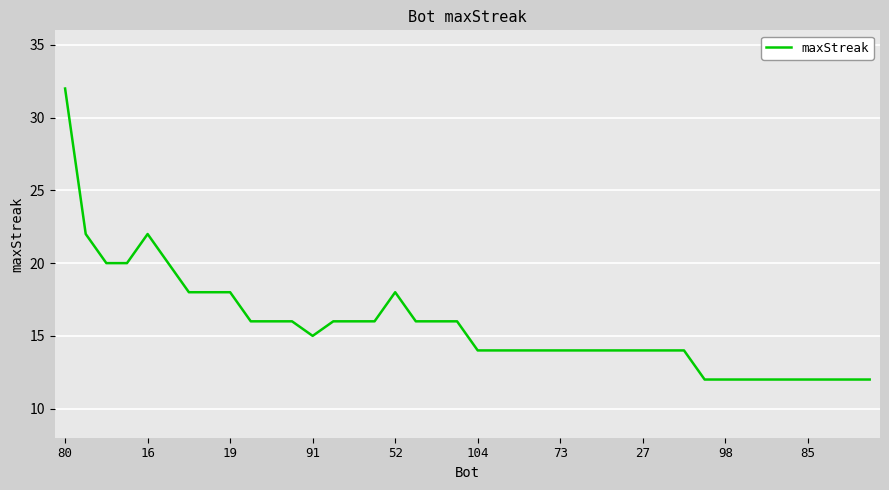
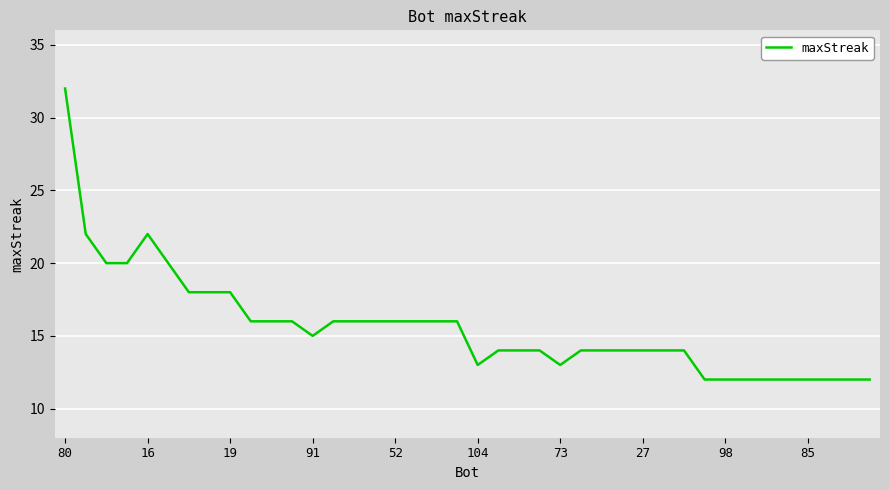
  {
    "80": 32,
    "16": 22,
    "91": 15,
-   "52": 18,
-   "104": 14,
-   "73": 14,
+   "52": 16,
+   "104": 13,
+   "73": 13,
    "98": 12,
    "85": 12
  }
